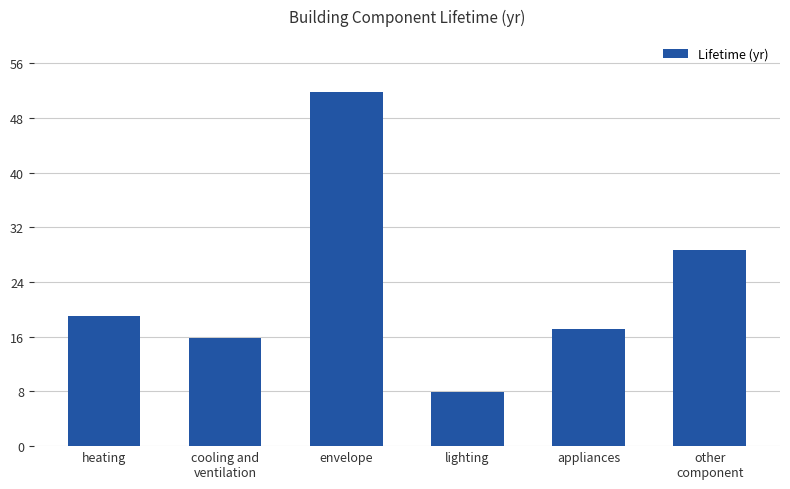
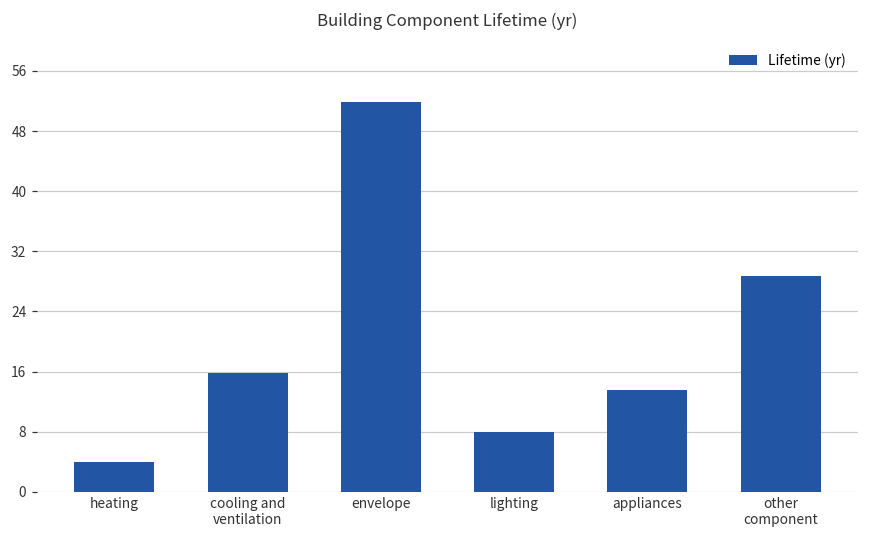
  {
-   "heating": 19,
+   "heating": 4,
    "cooling and ventilation": 16,
    "envelope": 52,
    "lighting": 8,
-   "appliances": 17,
+   "appliances": 14,
    "other component": 29
  }
